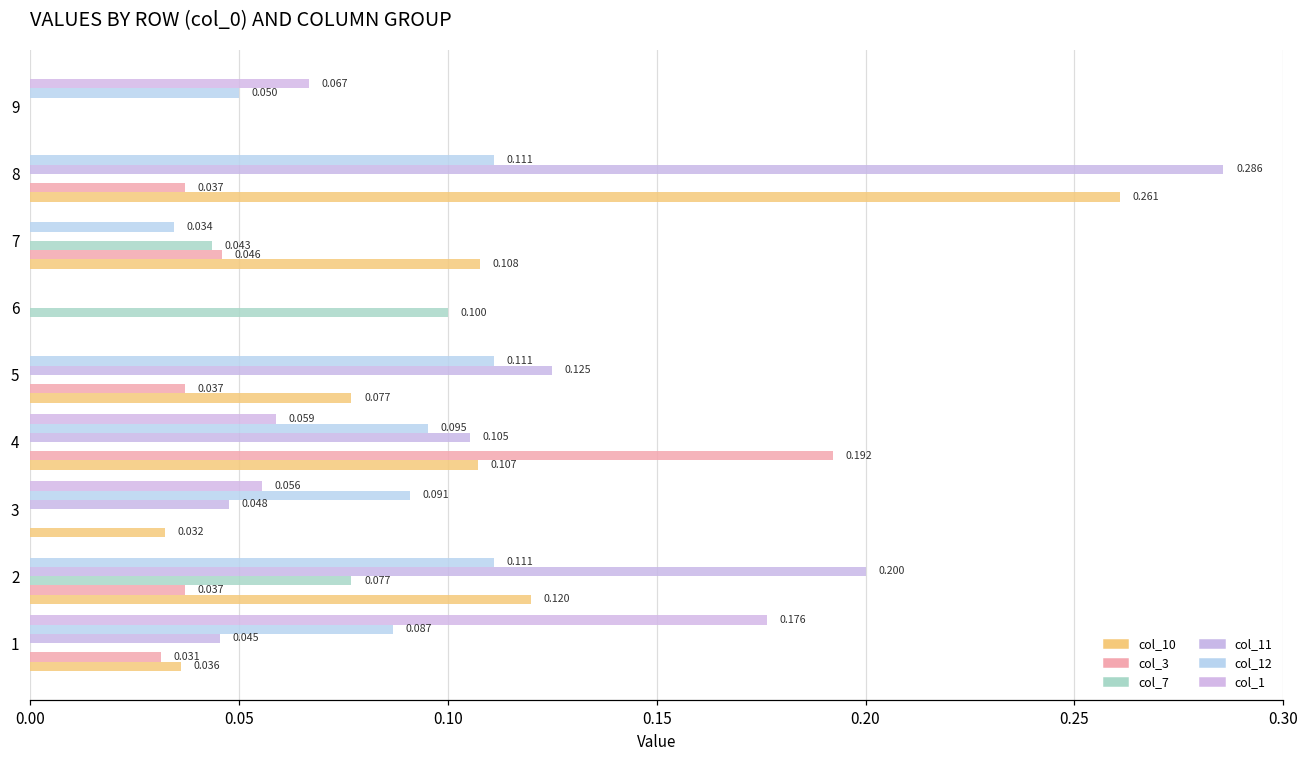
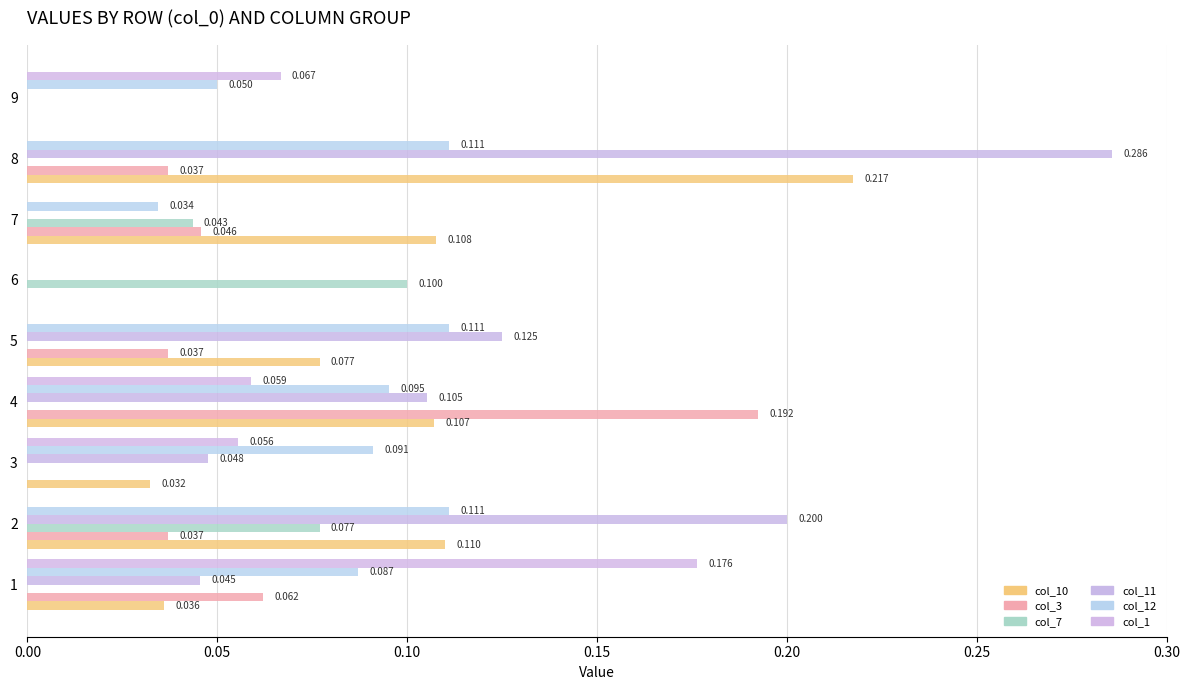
  {
    "col_10": {
-     "8": 0.261,
+     "8": 0.217,
      "7": 0.108,
      "5": 0.077,
      "4": 0.107,
      "3": 0.032,
-     "2": 0.120,
+     "2": 0.110,
      "1": 0.036
    },
    "col_3": {
      "8": 0.037,
      "7": 0.046,
      "5": 0.037,
      "4": 0.192,
      "2": 0.037,
-     "1": 0.031
+     "1": 0.062
    }
  }
